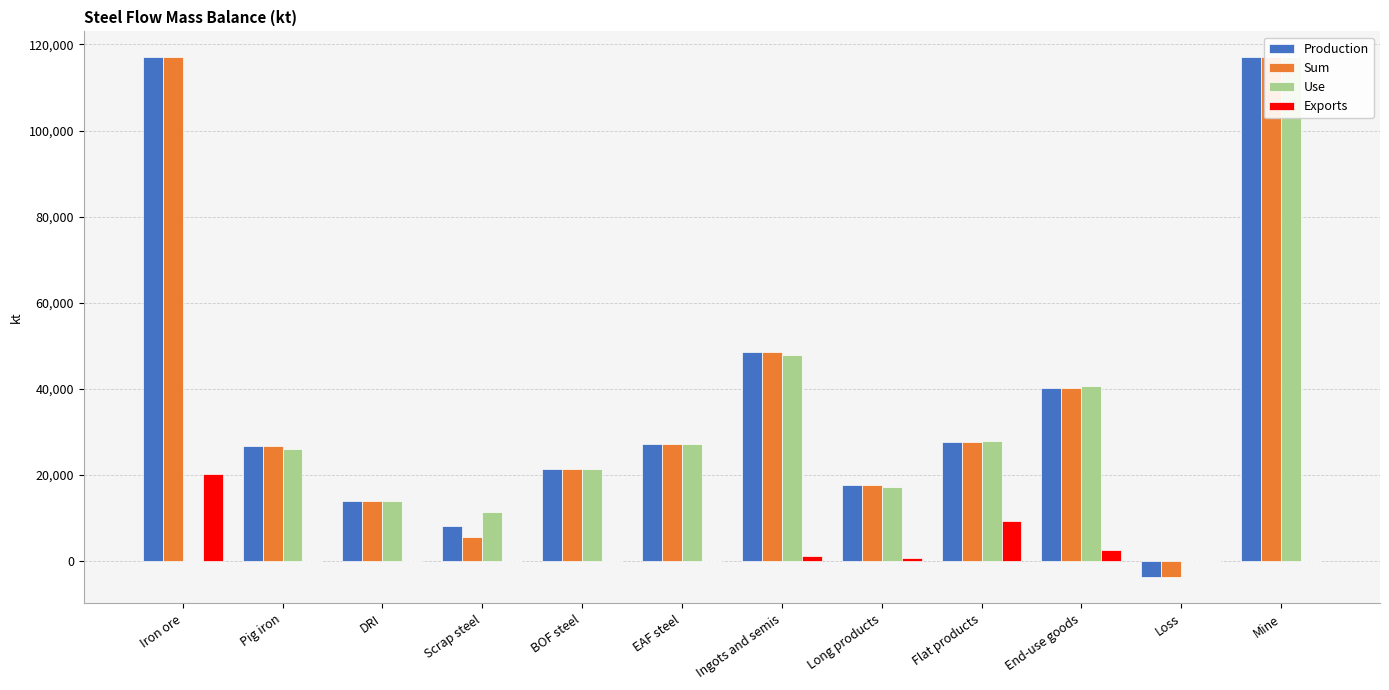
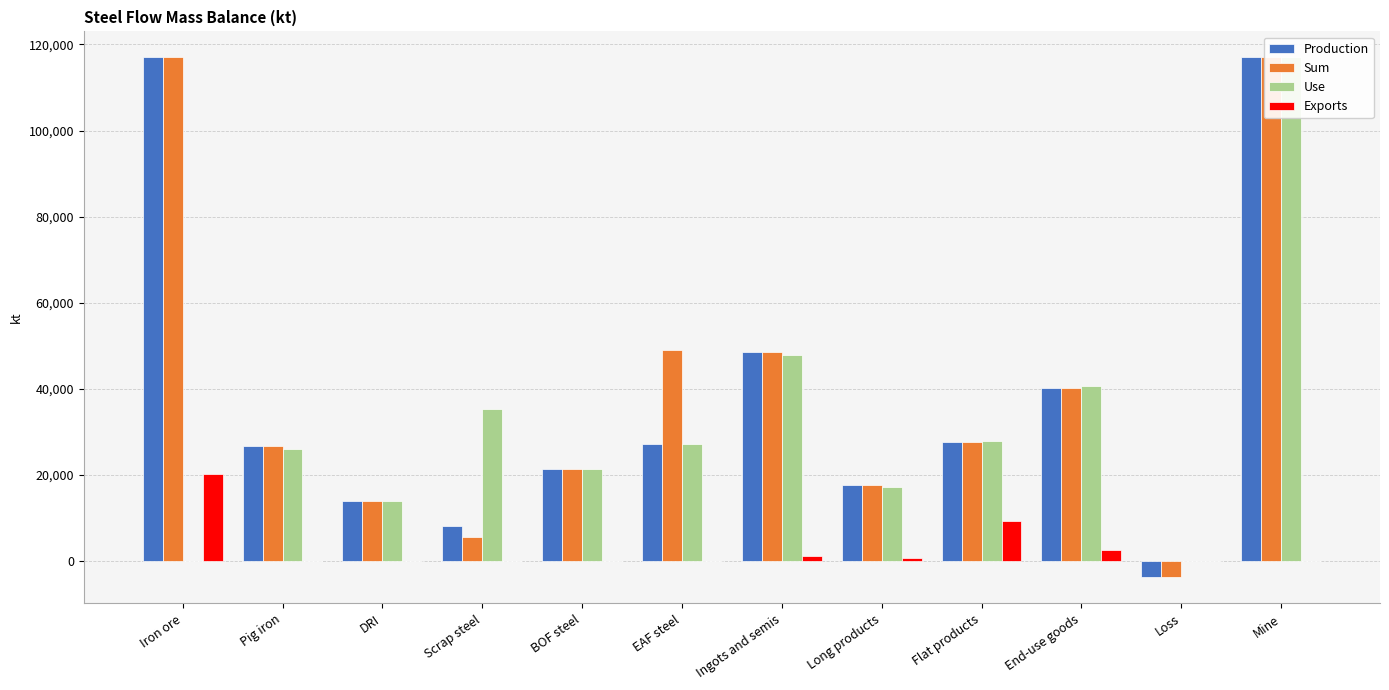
  {
    "Production": {
      "Iron ore": "117,000",
      "Pig iron": "27,000",
      "DRI": "14,000",
      "Scrap steel": "8,000",
      "BOF steel": "21,000",
      "EAF steel": "27,000",
      "Ingots and semis": "48,000",
      "Long products": "18,000",
      "Flat products": "28,000",
      "End-use goods": "40,000",
      "Loss": "-4,000",
      "Mine": "117,000"
    },
    "Sum": {
      "Iron ore": "117,000",
      "Pig iron": "27,000",
      "DRI": "14,000",
      "Scrap steel": "6,000",
      "BOF steel": "21,000",
-     "EAF steel": "27,000",
+     "EAF steel": "49,000",
      "Ingots and semis": "48,000",
      "Long products": "18,000",
      "Flat products": "28,000",
      "End-use goods": "40,000",
      "Loss": "-4,000"
    },
    "Use": {
      "Iron ore": "0",
      "Pig iron": "26,000",
      "DRI": "14,000",
-     "Scrap steel": "11,000",
+     "Scrap steel": "35,000",
      "BOF steel": "21,000",
      "EAF steel": "27,000",
      "Ingots and semis": "48,000",
      "Long products": "17,000",
      "Flat products": "28,000",
      "End-use goods": "41,000",
      "Loss": "0"
    },
    "Exports": {
      "Iron ore": "20,000",
      "Pig iron": "0",
      "DRI": "0",
      "Scrap steel": "0",
      "BOF steel": "0",
      "EAF steel": "0",
      "Ingots and semis": "1,000",
      "Flat products": "9,000",
      "End-use goods": "3,000",
      "Loss": "0",
      "Mine": "0"
    }
  }
